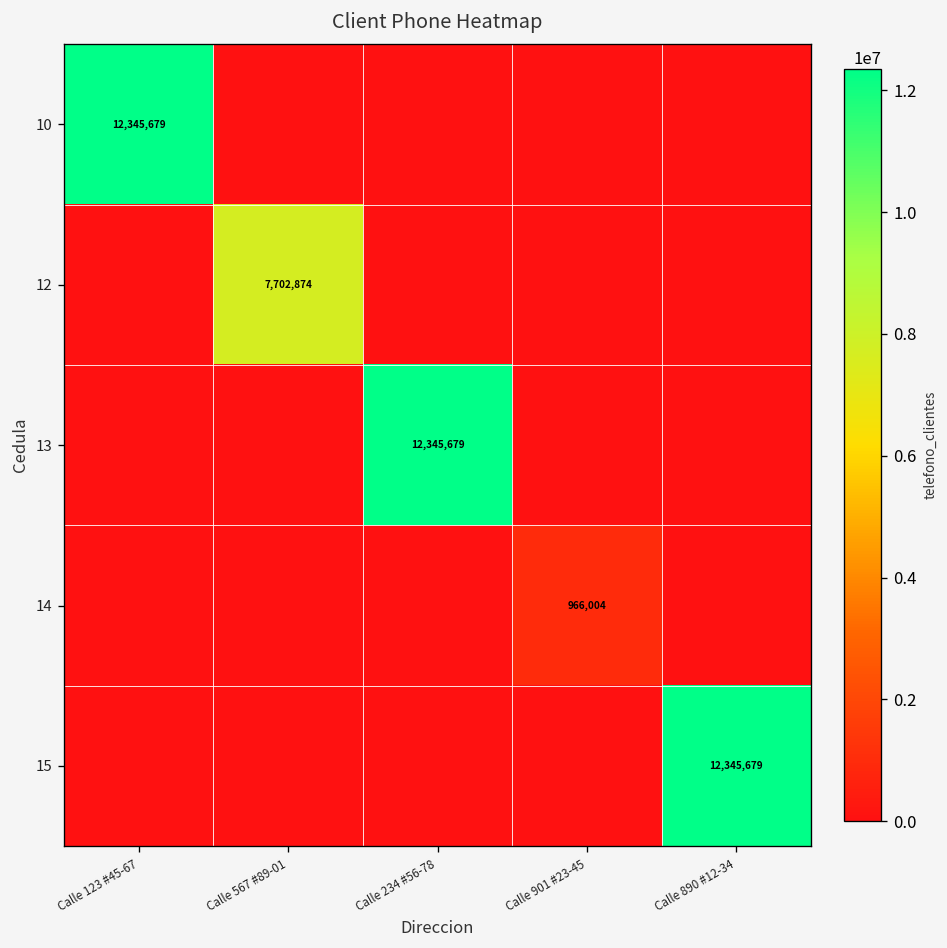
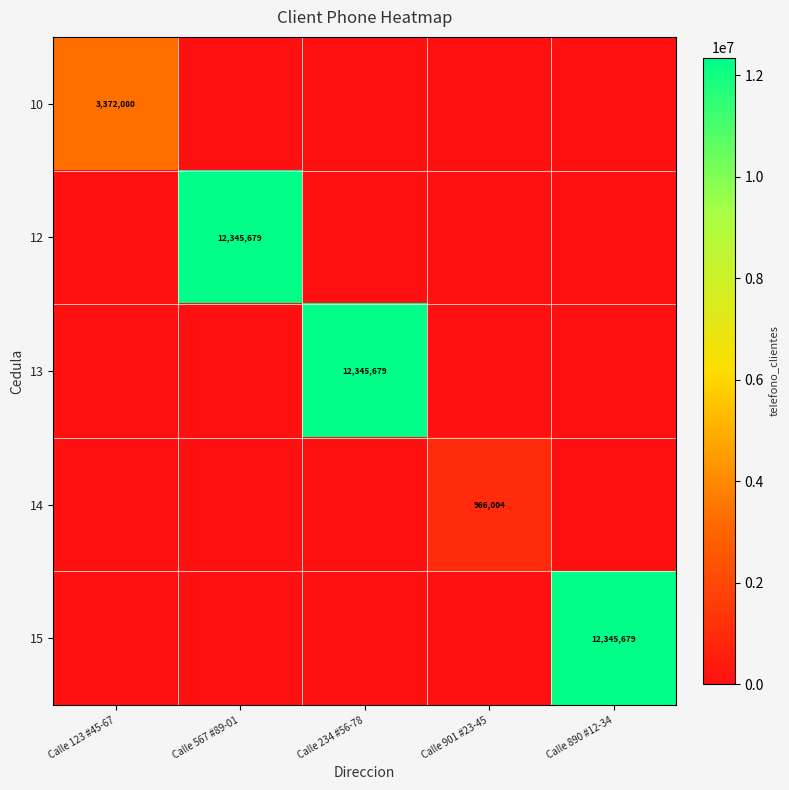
  {
    "10": {
-     "Calle 123 #45-67": "12,345,679"
+     "Calle 123 #45-67": "3,372,080"
    },
    "12": {
-     "Calle 567 #89-01": "7,702,874"
+     "Calle 567 #89-01": "12,345,679"
    },
    "13": {
      "Calle 234 #56-78": "12,345,679"
    },
    "14": {
      "Calle 901 #23-45": "966,004"
    },
    "15": {
      "Calle 890 #12-34": "12,345,679"
    }
  }
